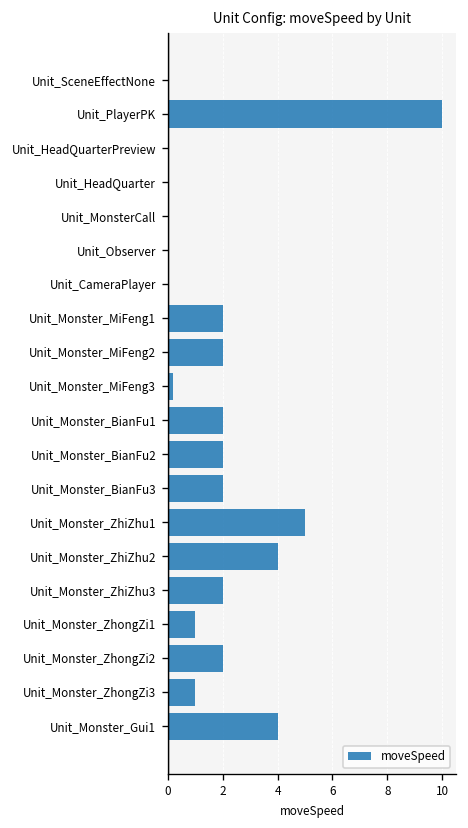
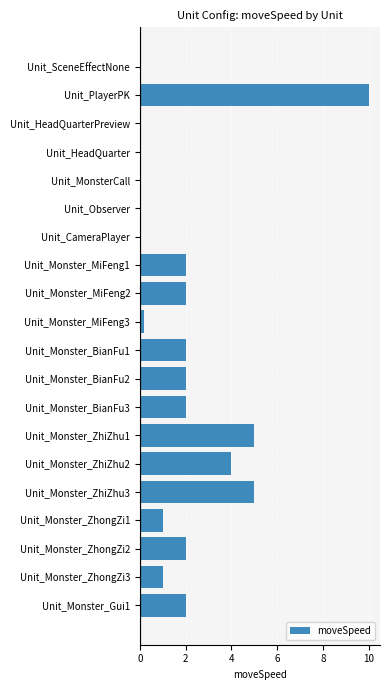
  {
    "Unit_SceneEffectNone": 0,
    "Unit_PlayerPK": 10,
    "Unit_HeadQuarterPreview": 0,
    "Unit_HeadQuarter": 0,
    "Unit_MonsterCall": 0,
    "Unit_Observer": 0,
    "Unit_CameraPlayer": 0,
    "Unit_Monster_MiFeng1": 2,
    "Unit_Monster_MiFeng2": 2,
    "Unit_Monster_MiFeng3": 0.2,
    "Unit_Monster_BianFu1": 2,
    "Unit_Monster_BianFu2": 2,
    "Unit_Monster_BianFu3": 2,
    "Unit_Monster_ZhiZhu1": 5,
    "Unit_Monster_ZhiZhu2": 4,
-   "Unit_Monster_ZhiZhu3": 2,
+   "Unit_Monster_ZhiZhu3": 5,
    "Unit_Monster_ZhongZi1": 1,
    "Unit_Monster_ZhongZi2": 2,
    "Unit_Monster_ZhongZi3": 1,
-   "Unit_Monster_Gui1": 4
+   "Unit_Monster_Gui1": 2
  }
